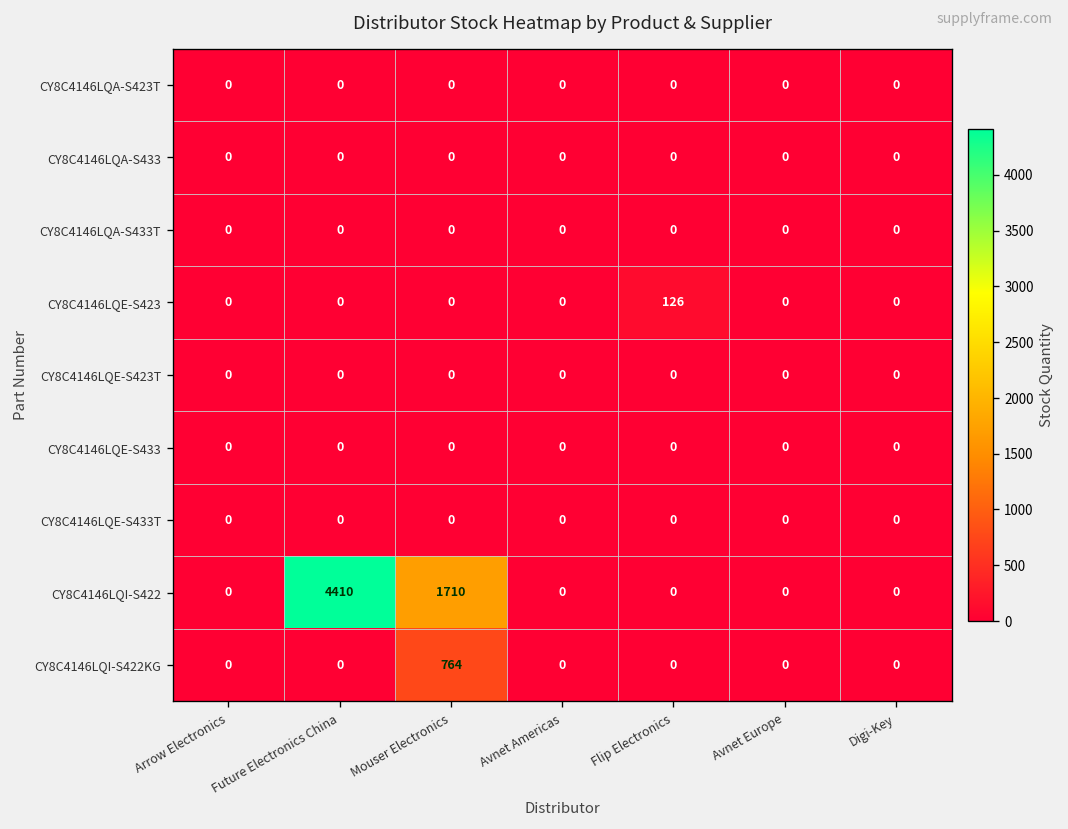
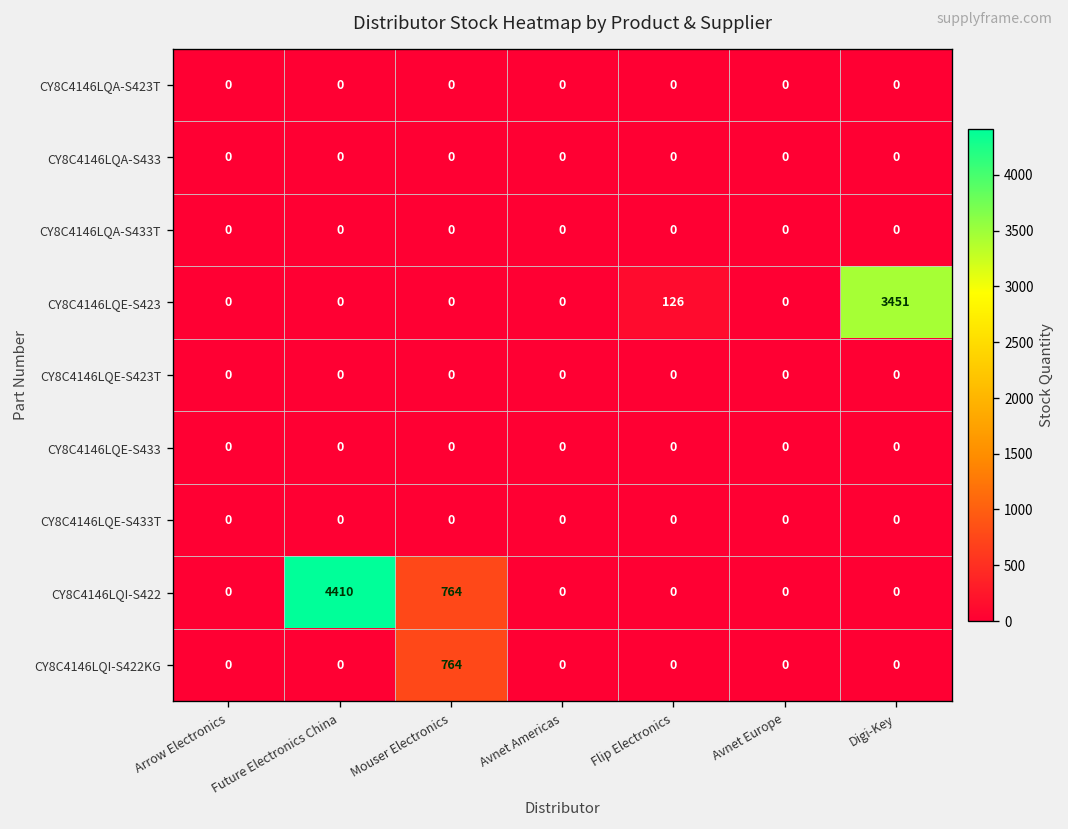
  {
    "CY8C4146LQA-S423T": {
      "Arrow Electronics": 0,
      "Future Electronics China": 0,
      "Mouser Electronics": 0,
      "Avnet Americas": 0,
      "Flip Electronics": 0,
      "Avnet Europe": 0,
      "Digi-Key": 0
    },
    "CY8C4146LQA-S433": {
      "Arrow Electronics": 0,
      "Future Electronics China": 0,
      "Mouser Electronics": 0,
      "Avnet Americas": 0,
      "Flip Electronics": 0,
      "Avnet Europe": 0,
      "Digi-Key": 0
    },
    "CY8C4146LQA-S433T": {
      "Arrow Electronics": 0,
      "Future Electronics China": 0,
      "Mouser Electronics": 0,
      "Avnet Americas": 0,
      "Flip Electronics": 0,
      "Avnet Europe": 0,
      "Digi-Key": 0
    },
    "CY8C4146LQE-S423": {
      "Arrow Electronics": 0,
      "Future Electronics China": 0,
      "Mouser Electronics": 0,
      "Avnet Americas": 0,
      "Flip Electronics": 126,
      "Avnet Europe": 0,
-     "Digi-Key": 0
+     "Digi-Key": 3451
    },
    "CY8C4146LQE-S423T": {
      "Arrow Electronics": 0,
      "Future Electronics China": 0,
      "Mouser Electronics": 0,
      "Avnet Americas": 0,
      "Flip Electronics": 0,
      "Avnet Europe": 0,
      "Digi-Key": 0
    },
    "CY8C4146LQE-S433": {
      "Arrow Electronics": 0,
      "Future Electronics China": 0,
      "Mouser Electronics": 0,
      "Avnet Americas": 0,
      "Flip Electronics": 0,
      "Avnet Europe": 0,
      "Digi-Key": 0
    },
    "CY8C4146LQE-S433T": {
      "Arrow Electronics": 0,
      "Future Electronics China": 0,
      "Mouser Electronics": 0,
      "Avnet Americas": 0,
      "Flip Electronics": 0,
      "Avnet Europe": 0,
      "Digi-Key": 0
    },
    "CY8C4146LQI-S422": {
      "Arrow Electronics": 0,
      "Future Electronics China": 4410,
-     "Mouser Electronics": 1710,
+     "Mouser Electronics": 764,
      "Avnet Americas": 0,
      "Flip Electronics": 0,
      "Avnet Europe": 0,
      "Digi-Key": 0
    },
    "CY8C4146LQI-S422KG": {
      "Arrow Electronics": 0,
      "Future Electronics China": 0,
      "Mouser Electronics": 764,
      "Avnet Americas": 0,
      "Flip Electronics": 0,
      "Avnet Europe": 0,
      "Digi-Key": 0
    }
  }
